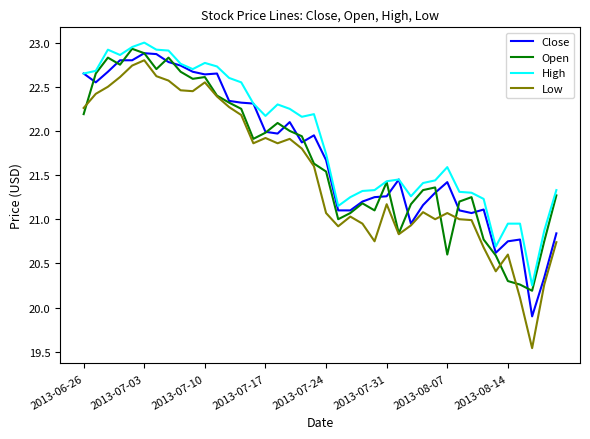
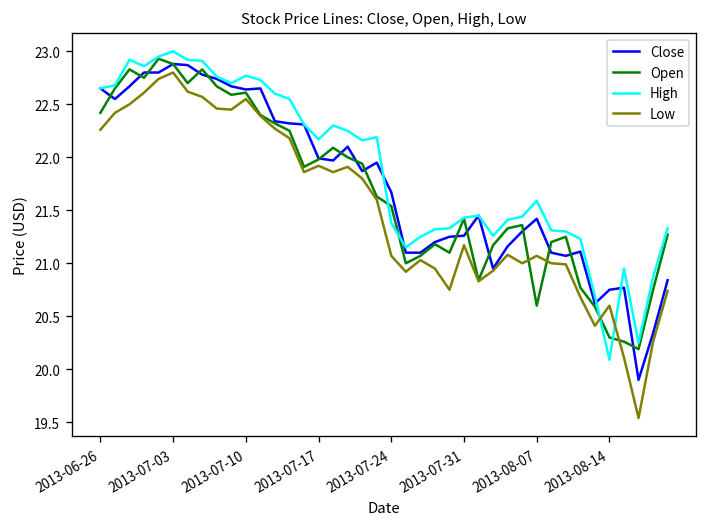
  {
    "Close": {
      "2013-07-10": 22.6,
      "2013-07-24": 21.7,
      "2013-07-31": 21.3,
      "2013-08-07": 21.4,
      "2013-08-14": 20.8
    },
    "Open": {
-     "2013-06-26": 22.2,
+     "2013-06-26": 22.4,
      "2013-07-10": 22.6,
      "2013-07-24": 21.5,
      "2013-08-07": 20.6,
      "2013-08-14": 20.3
    },
    "High": {
      "2013-07-03": 23.0,
      "2013-07-10": 22.8,
      "2013-07-17": 22.2,
-     "2013-07-24": 21.7,
+     "2013-07-24": 21.4,
      "2013-08-07": 21.6,
-     "2013-08-14": 21.0
+     "2013-08-14": 20.1
    },
    "Low": {
      "2013-06-26": 22.3,
      "2013-07-03": 22.8,
      "2013-07-10": 22.6,
      "2013-07-17": 21.9,
      "2013-07-24": 21.1,
      "2013-07-31": 21.2,
      "2013-08-07": 21.1,
      "2013-08-14": 20.6
    }
  }
